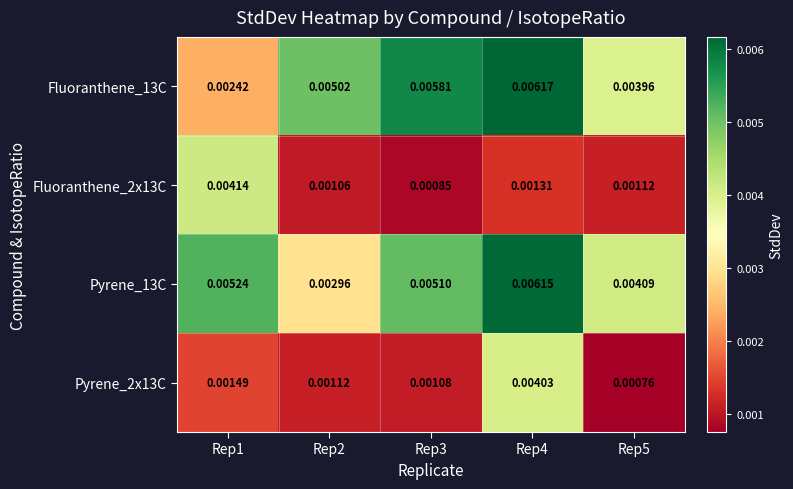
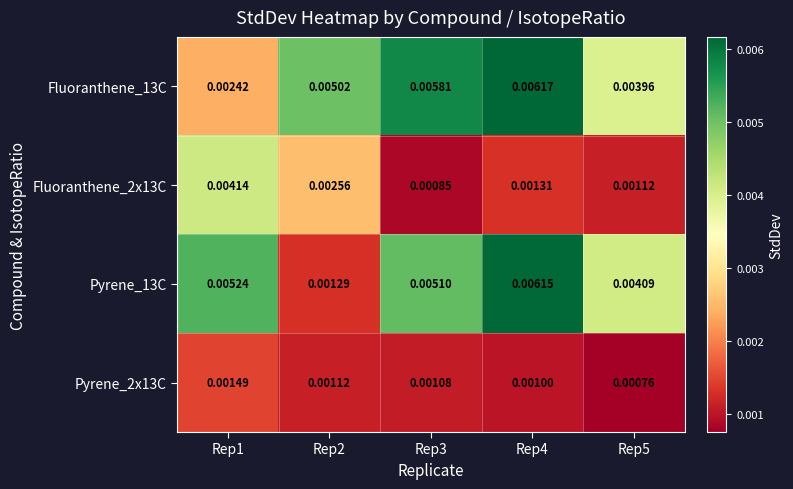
  {
    "Fluoranthene_13C": {
      "Rep1": 0.00242,
      "Rep2": 0.00502,
      "Rep3": 0.00581,
      "Rep4": 0.00617,
      "Rep5": 0.00396
    },
    "Fluoranthene_2x13C": {
      "Rep1": 0.00414,
-     "Rep2": 0.00106,
+     "Rep2": 0.00256,
      "Rep3": 0.00085,
      "Rep4": 0.00131,
      "Rep5": 0.00112
    },
    "Pyrene_13C": {
      "Rep1": 0.00524,
-     "Rep2": 0.00296,
+     "Rep2": 0.00129,
      "Rep3": 0.00510,
      "Rep4": 0.00615,
      "Rep5": 0.00409
    },
    "Pyrene_2x13C": {
      "Rep1": 0.00149,
      "Rep2": 0.00112,
      "Rep3": 0.00108,
-     "Rep4": 0.00403,
+     "Rep4": 0.00100,
      "Rep5": 0.00076
    }
  }
